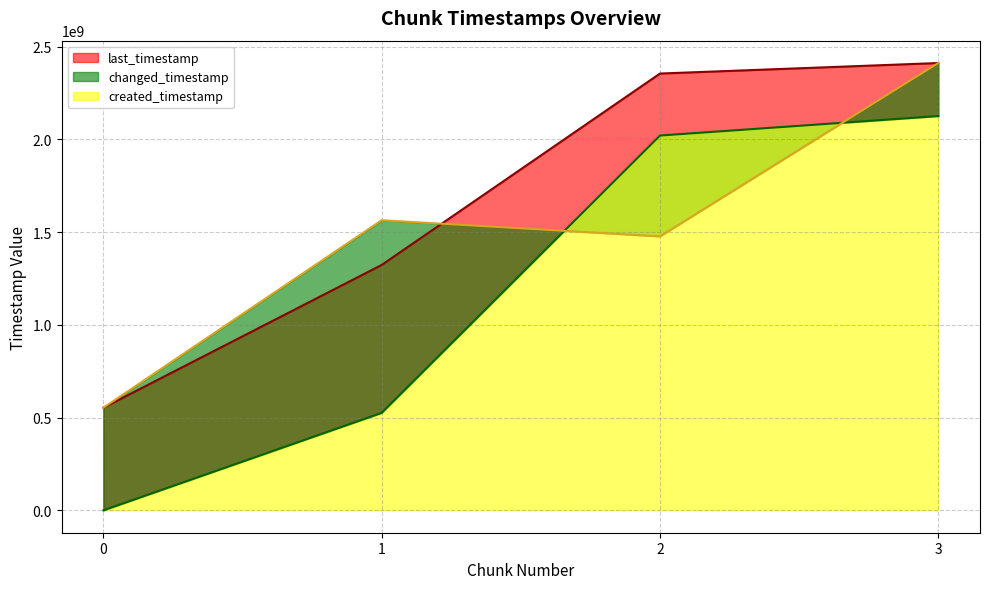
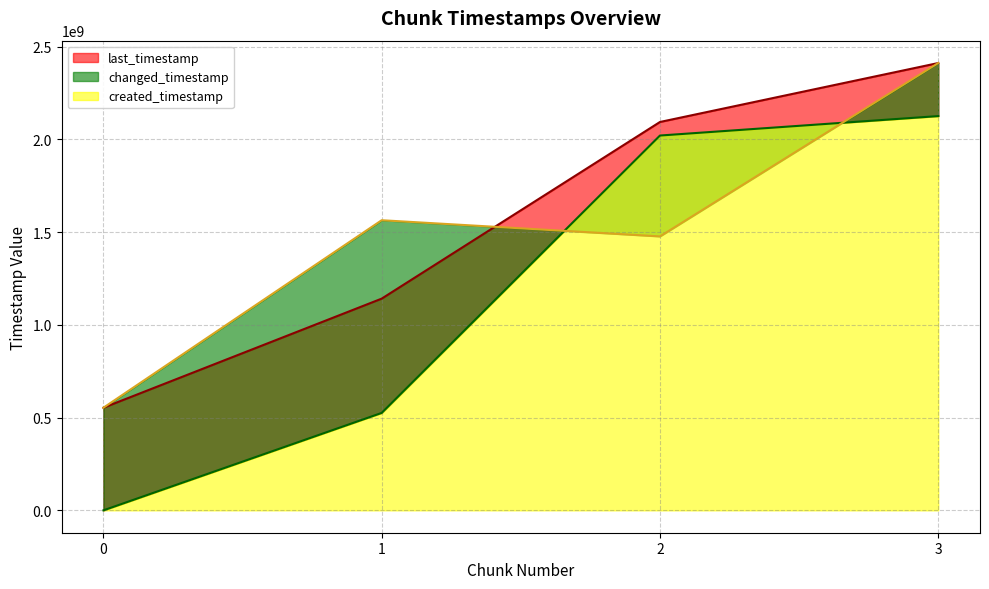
  {
    "last_timestamp": {
-     "1": 1320000000,
-     "2": 2360000000
+     "1": 1140000000,
+     "2": 2090000000
    },
    "created_timestamp": {
      "0": 0,
      "1": 530000000,
      "3": 2130000000
    }
  }
